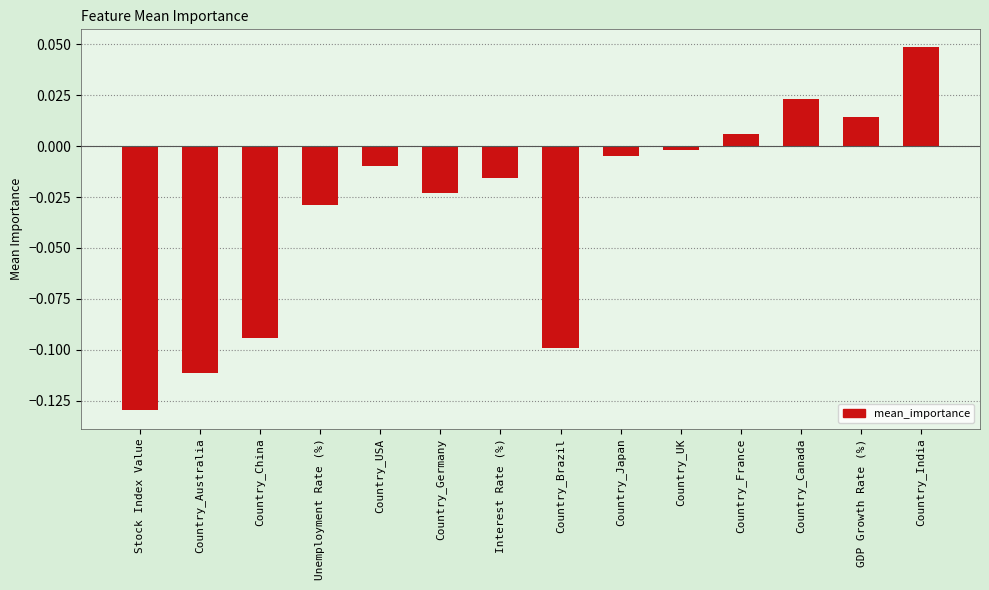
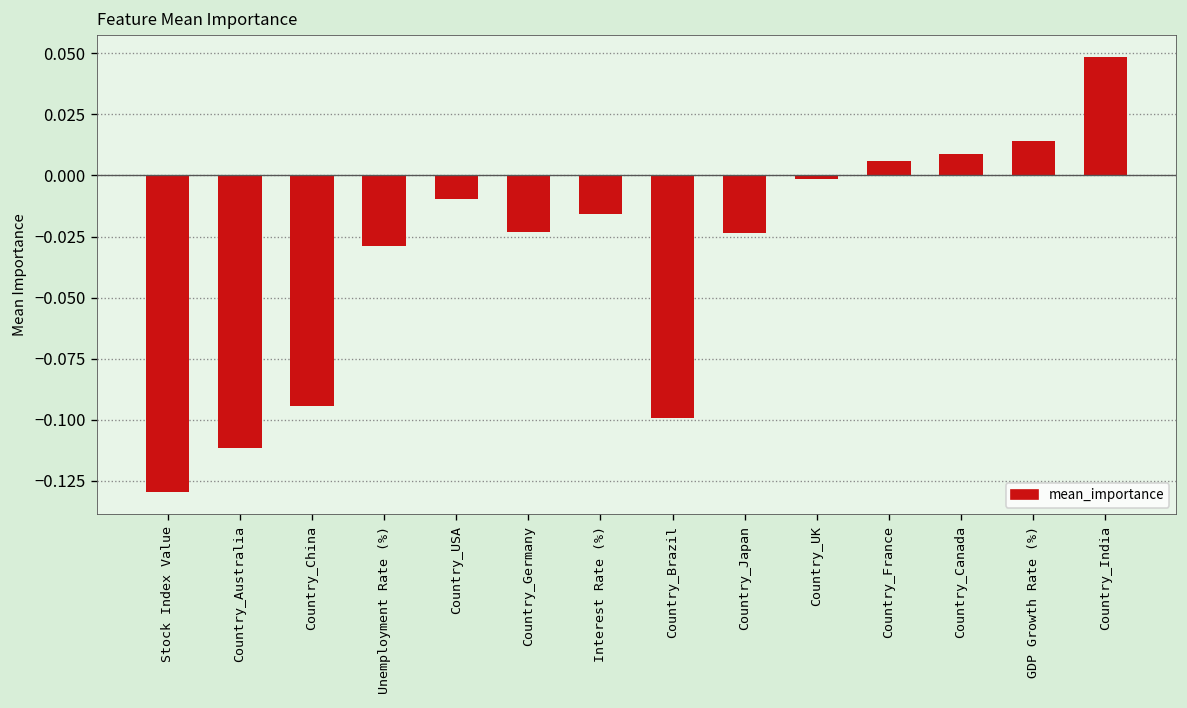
  {
    "Stock Index Value": -0.130,
    "Country_Australia": -0.111,
    "Country_China": -0.094,
    "Unemployment Rate (%)": -0.029,
    "Country_USA": -0.010,
    "Country_Germany": -0.023,
    "Interest Rate (%)": -0.016,
    "Country_Brazil": -0.099,
-   "Country_Japan": -0.005,
+   "Country_Japan": -0.024,
    "Country_UK": -0.002,
    "Country_France": 0.006,
-   "Country_Canada": 0.023,
+   "Country_Canada": 0.009,
    "GDP Growth Rate (%)": 0.014,
    "Country_India": 0.048
  }
